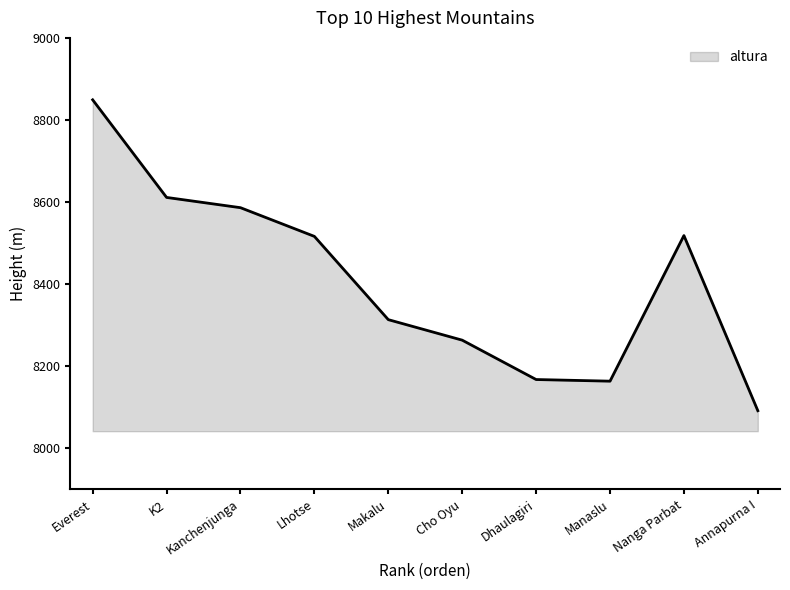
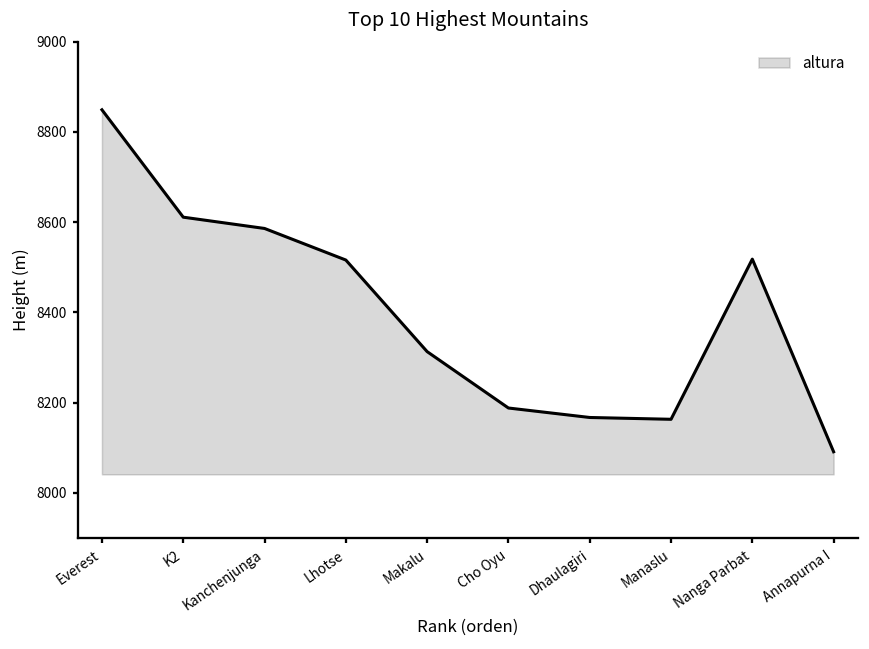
  {
    "Everest": 8850,
    "K2": 8610,
    "Kanchenjunga": 8590,
    "Lhotse": 8520,
    "Makalu": 8310,
-   "Cho Oyu": 8260,
+   "Cho Oyu": 8190,
    "Dhaulagiri": 8170,
    "Manaslu": 8160,
    "Nanga Parbat": 8520,
    "Annapurna I": 8090
  }
